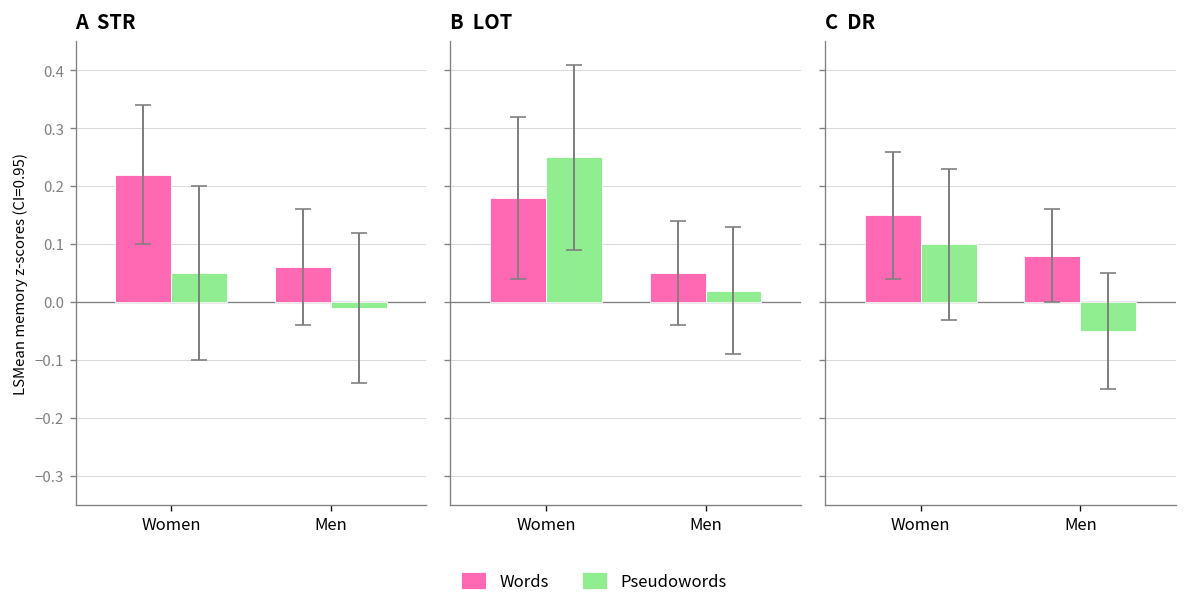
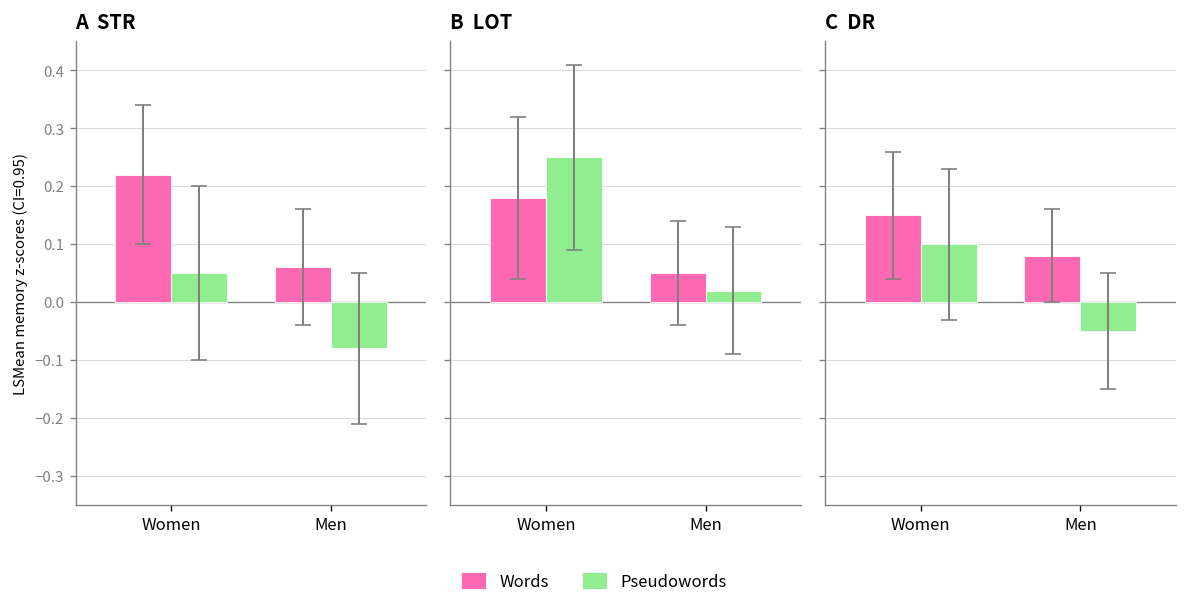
  {
    "A STR": {
      "Words": {
        "Women": 0.22,
        "Men": 0.06
      },
      "Pseudowords": {
        "Women": 0.05,
-       "Men": -0.01
+       "Men": -0.08
      }
    }
  }
